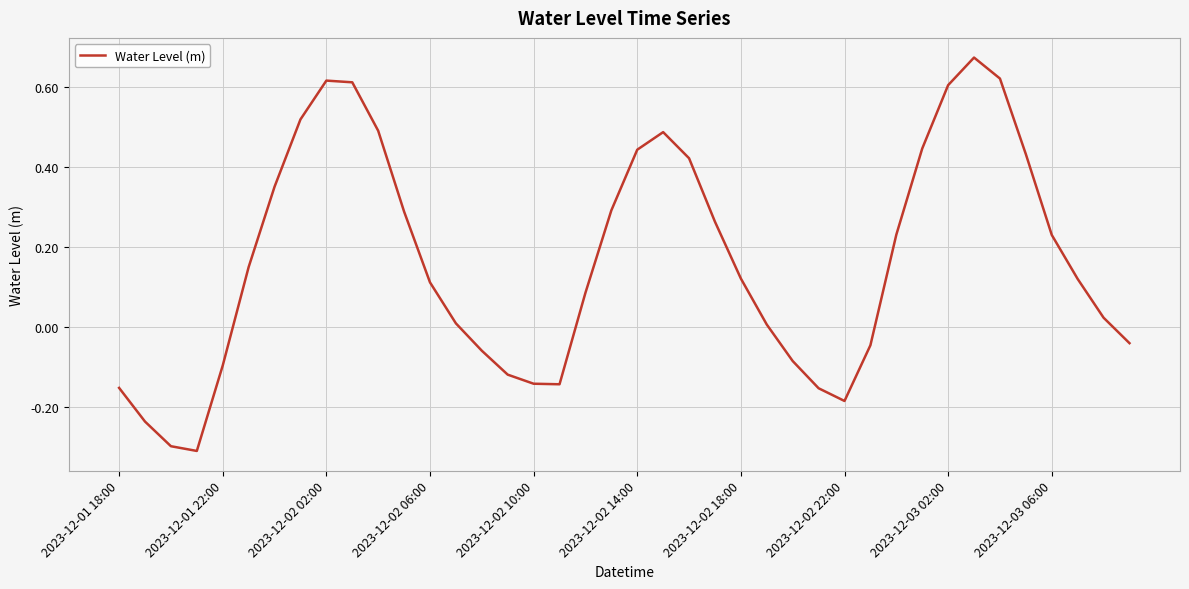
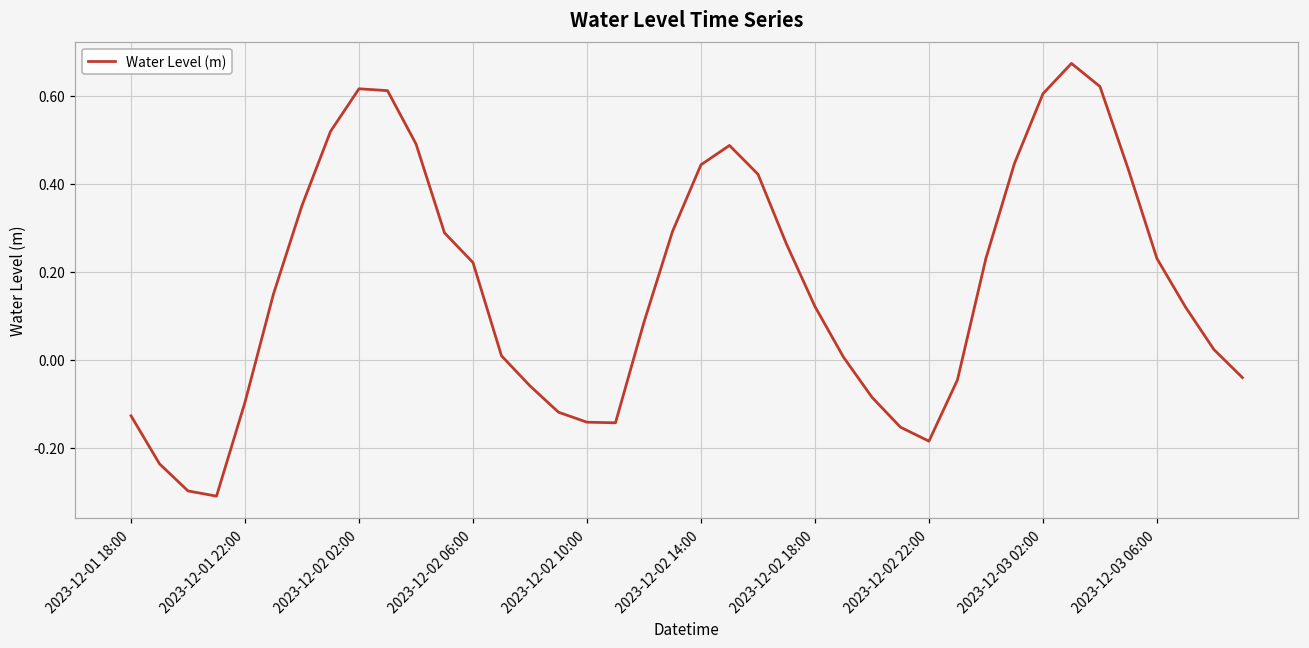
  {
-   "2023-12-01 18:00": -0.15,
+   "2023-12-01 18:00": -0.13,
    "2023-12-01 22:00": -0.10,
    "2023-12-02 02:00": 0.62,
-   "2023-12-02 06:00": 0.11,
+   "2023-12-02 06:00": 0.22,
    "2023-12-02 10:00": -0.14,
    "2023-12-02 14:00": 0.44,
    "2023-12-02 18:00": 0.12,
    "2023-12-02 22:00": -0.18,
    "2023-12-03 02:00": 0.60,
    "2023-12-03 06:00": 0.23
  }
